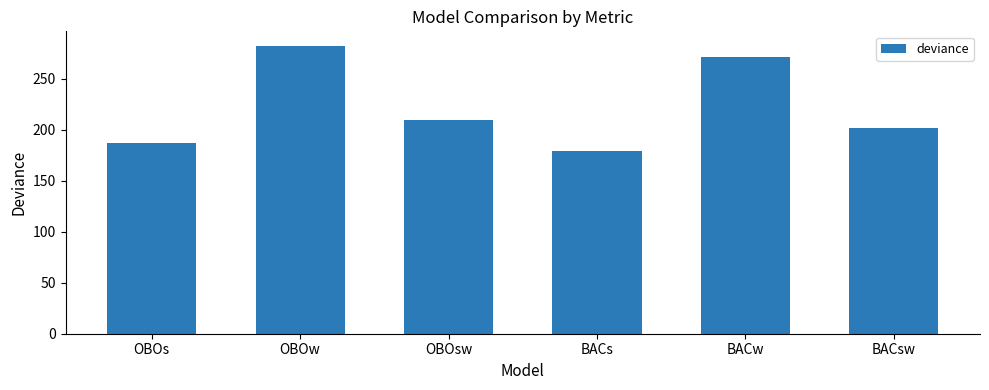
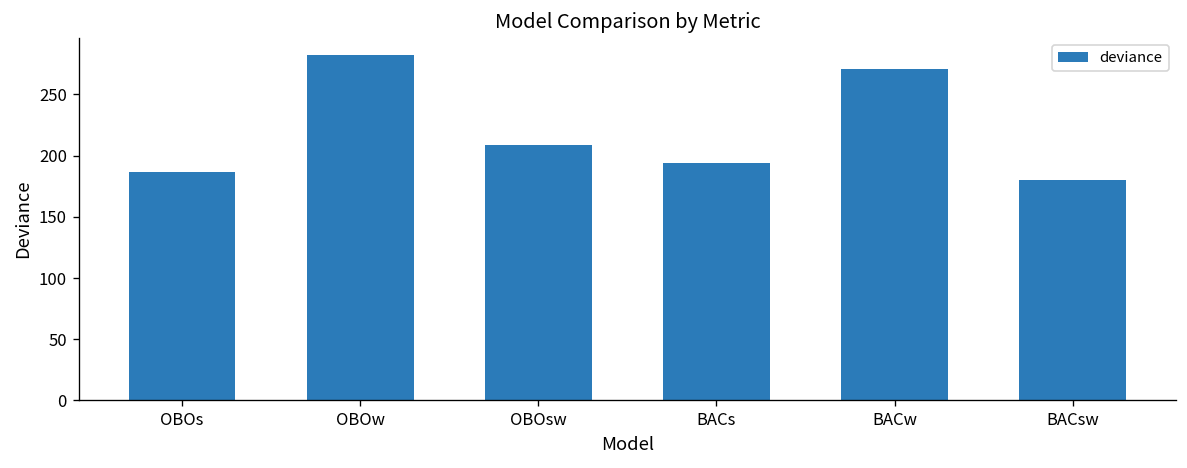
  {
    "OBOs": 187,
    "OBOw": 282,
    "OBOsw": 209,
-   "BACs": 179,
+   "BACs": 194,
    "BACw": 271,
-   "BACsw": 202
+   "BACsw": 180
  }
